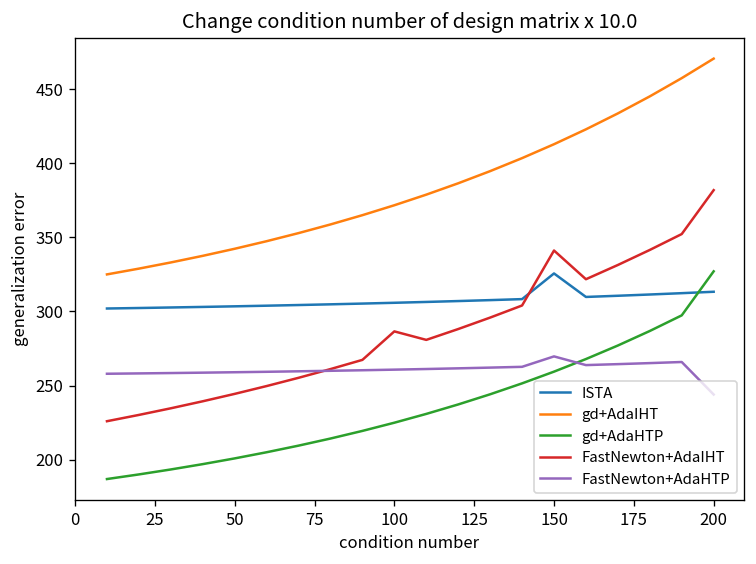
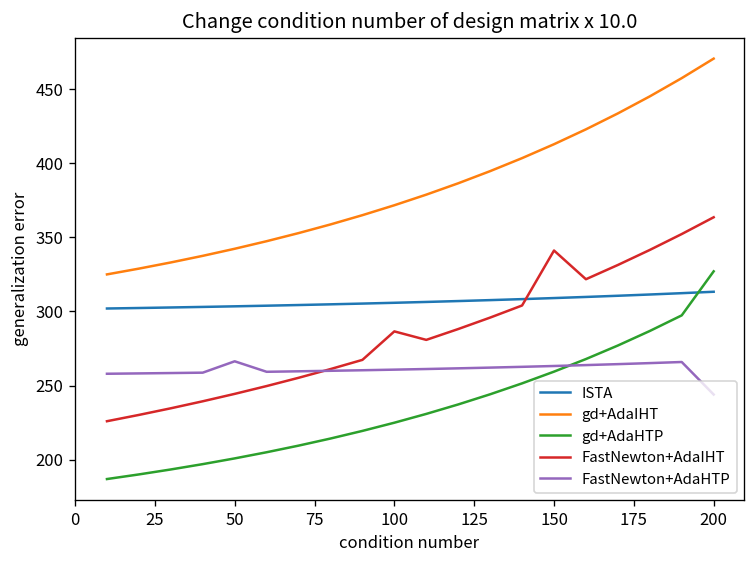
  {
    "ISTA": {
      "50": 303,
      "100": 306,
-     "150": 326,
+     "150": 309,
      "200": 313
    },
    "gd+AdaIHT": {
      "50": 342,
      "100": 372,
      "150": 413,
      "200": 471
    },
    "gd+AdaHTP": {
      "50": 201,
      "100": 225,
      "150": 259,
      "200": 327
    },
    "FastNewton+AdaIHT": {
      "50": 244,
      "100": 287,
      "150": 341,
-     "200": 382
+     "200": 364
    },
    "FastNewton+AdaHTP": {
-     "50": 259,
+     "50": 266,
      "100": 261,
-     "150": 270
+     "150": 263
    }
  }
